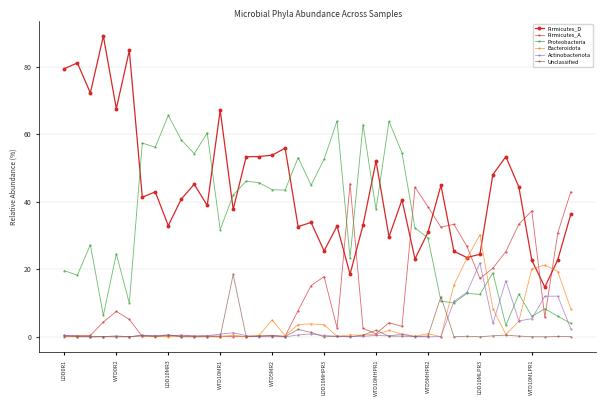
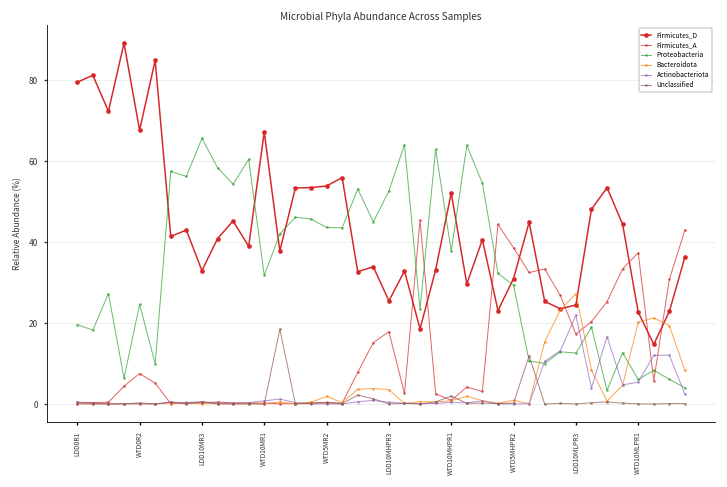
  {
    "Proteobacteria": {
      "LDD0R1": 20,
      "WTD0R2": 25,
      "LDD10MR3": 66,
      "WTD10MR1": 32,
      "WTD5MR2": 44,
      "LDD10MHPR3": 53,
      "WTD10MHPR1": 38,
      "WTD5MHPR2": 29,
      "LDD10MLPR3": 13
    },
    "Bacteroidota": {
-     "WTD5MR2": 5,
+     "WTD5MR2": 2,
      "LDD10MHPR3": 4,
-     "LDD10MLPR3": 30,
+     "LDD10MLPR3": 27,
      "WTD10MLPR1": 20
    },
    "Actinobacteriota": {
      "LDD10MLPR3": 22
    },
    "Unclassified": {
      "WTD10MHPR1": 2,
      "LDD10MLPR3": 0,
      "WTD10MLPR1": 0
    }
  }
